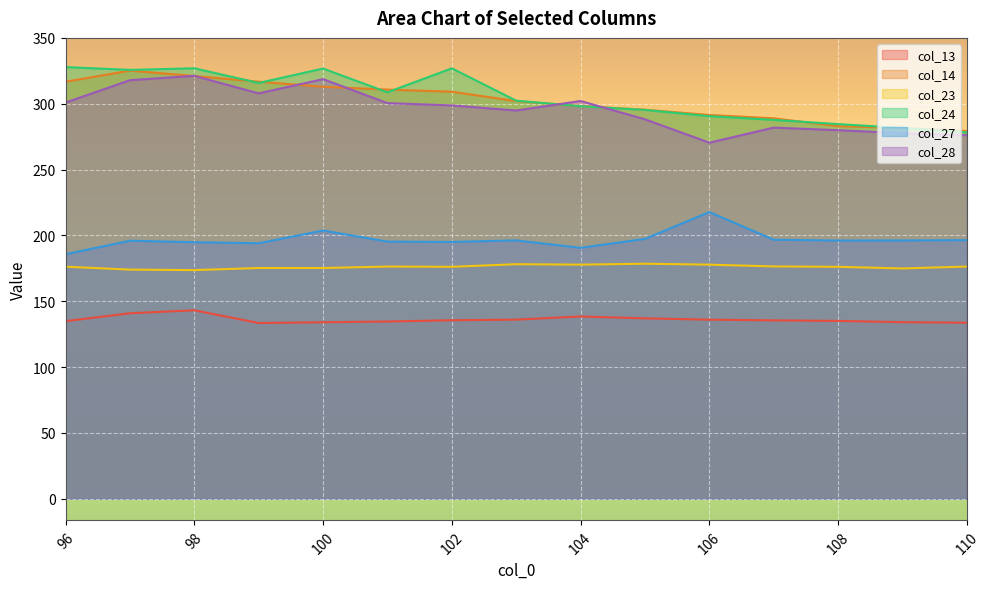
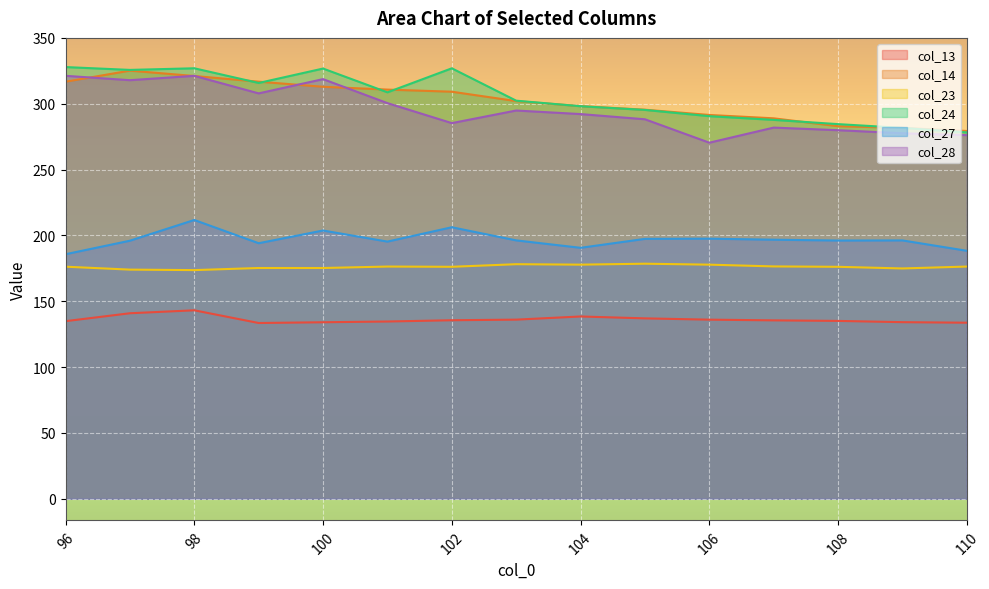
  {
    "col_24": {
      "96": 328,
      "98": 327,
      "100": 327,
      "102": 327
    },
    "col_27": {
      "96": 186,
-     "98": 195,
+     "98": 212,
      "100": 204,
-     "102": 195,
+     "102": 206,
      "104": 191,
-     "106": 218,
+     "106": 198,
      "108": 196,
-     "110": 196
+     "110": 188
    },
    "col_28": {
-     "96": 301,
+     "96": 321,
      "100": 319,
-     "102": 299,
-     "104": 302,
+     "102": 285,
+     "104": 292,
      "106": 270,
      "108": 280,
      "110": 276
    }
  }
